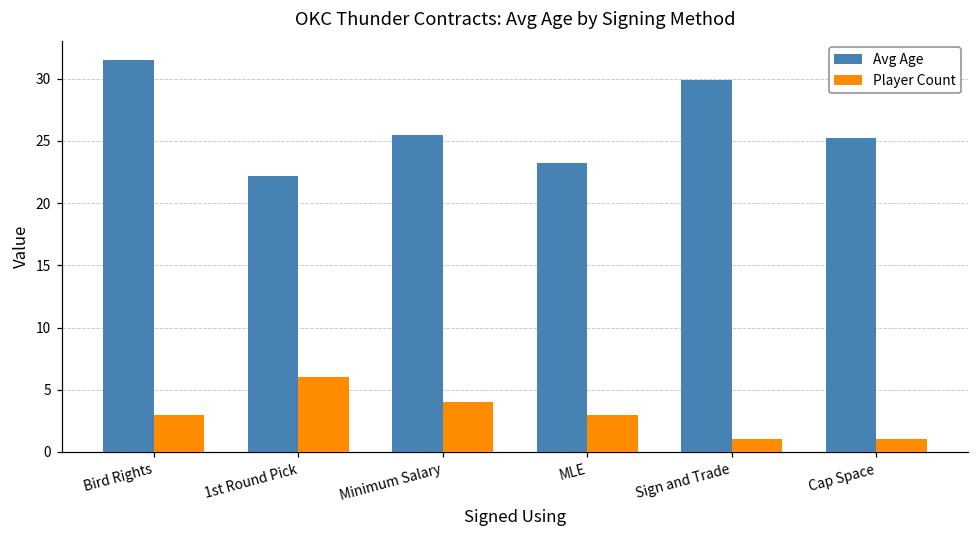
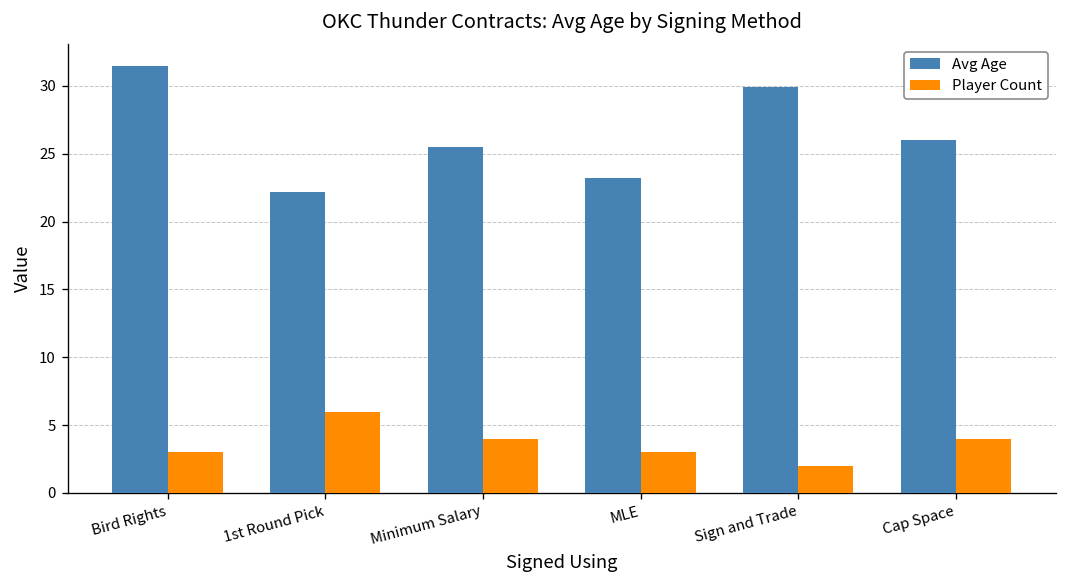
  {
    "Avg Age": {
      "Bird Rights": 31.5,
      "1st Round Pick": 22.2,
      "Minimum Salary": 25.5,
      "MLE": 23.2,
      "Sign and Trade": 29.9,
-     "Cap Space": 25.2
+     "Cap Space": 26.0
    },
    "Player Count": {
      "Bird Rights": 3,
      "1st Round Pick": 6,
      "Minimum Salary": 4,
      "MLE": 3,
-     "Sign and Trade": 1,
-     "Cap Space": 1
+     "Sign and Trade": 2,
+     "Cap Space": 4
    }
  }
